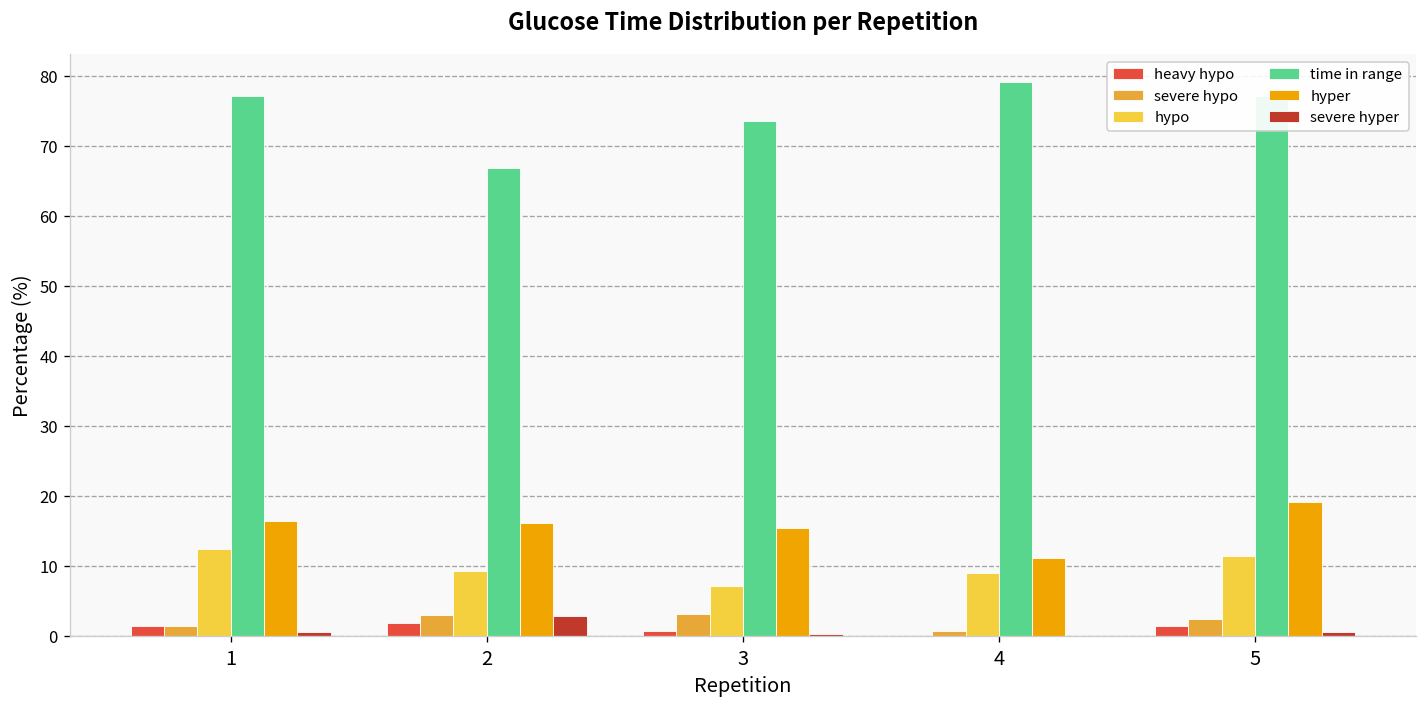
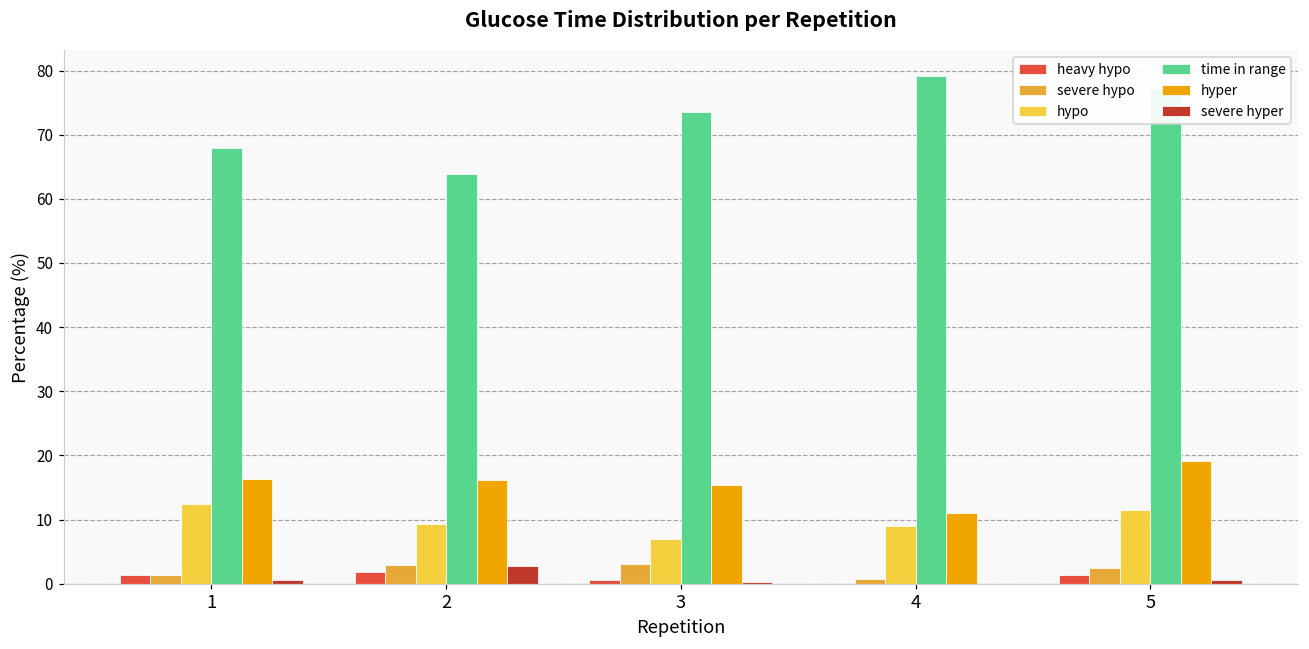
  {
    "time in range": {
-     "1": 77,
-     "2": 67,
+     "1": 68,
+     "2": 64,
      "3": 74,
      "4": 79
    }
  }
